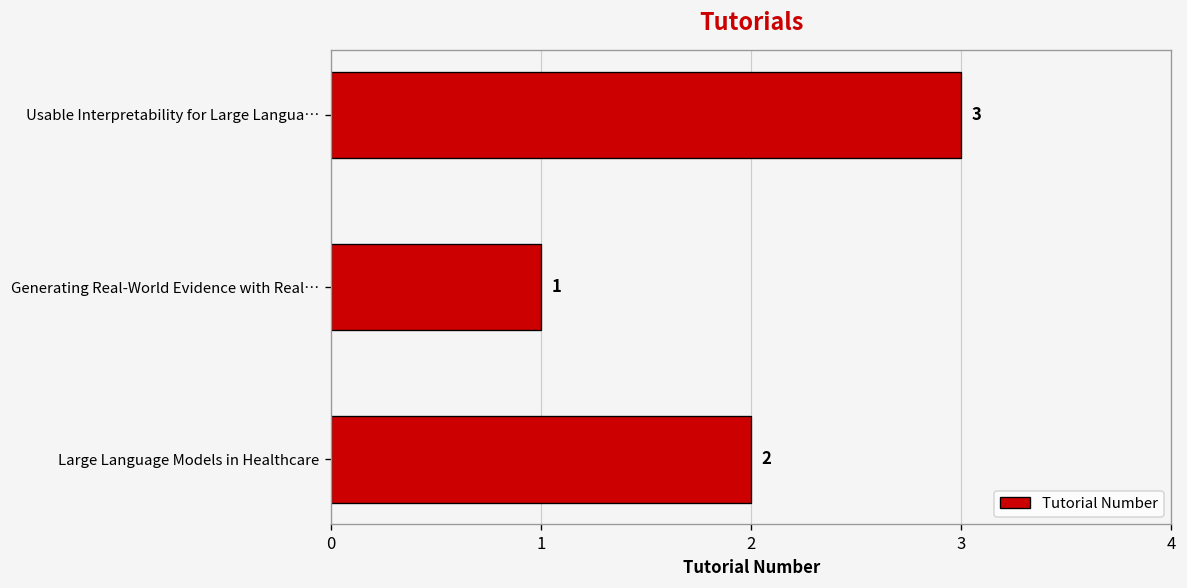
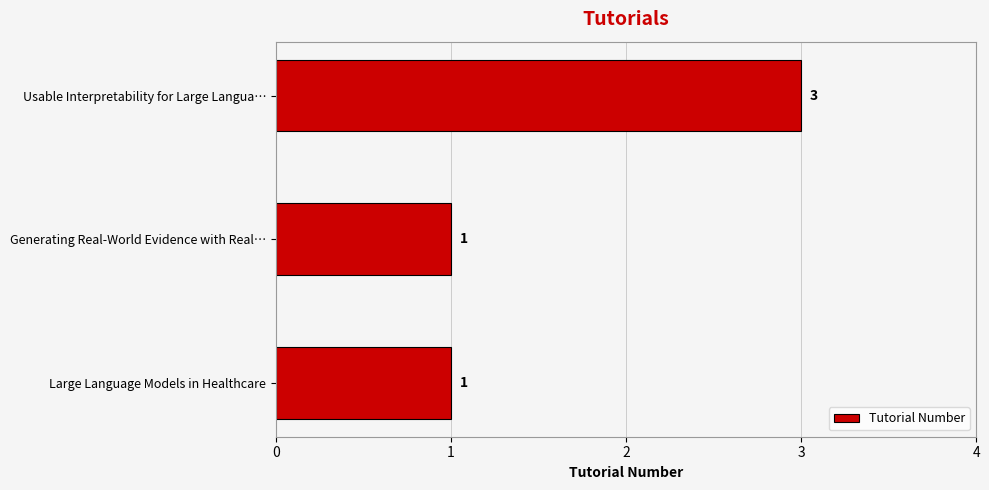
  {
    "Usable Interpretability for Large Langua…": 3,
    "Generating Real-World Evidence with Real…": 1,
-   "Large Language Models in Healthcare": 2
+   "Large Language Models in Healthcare": 1
  }
